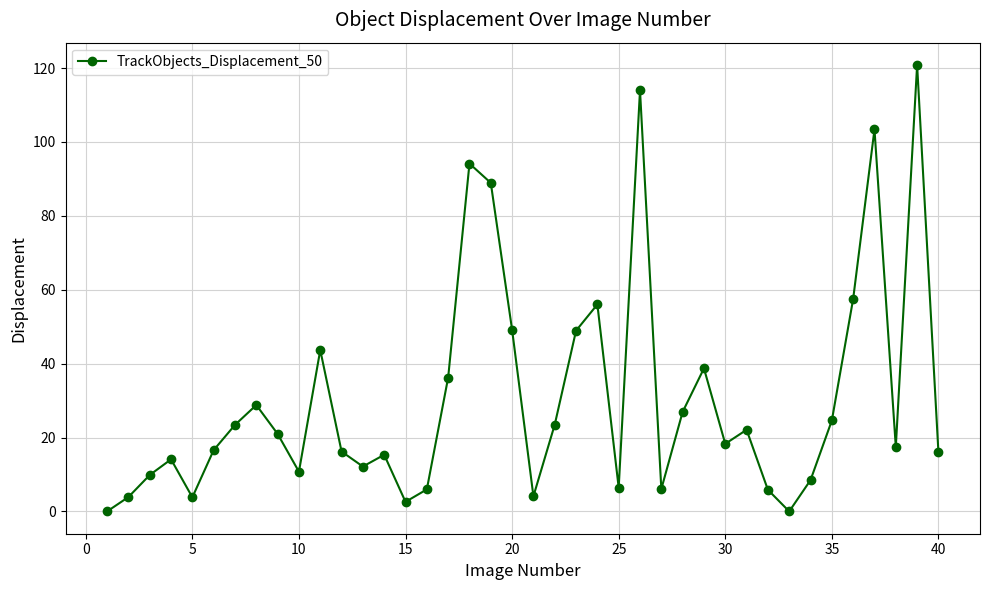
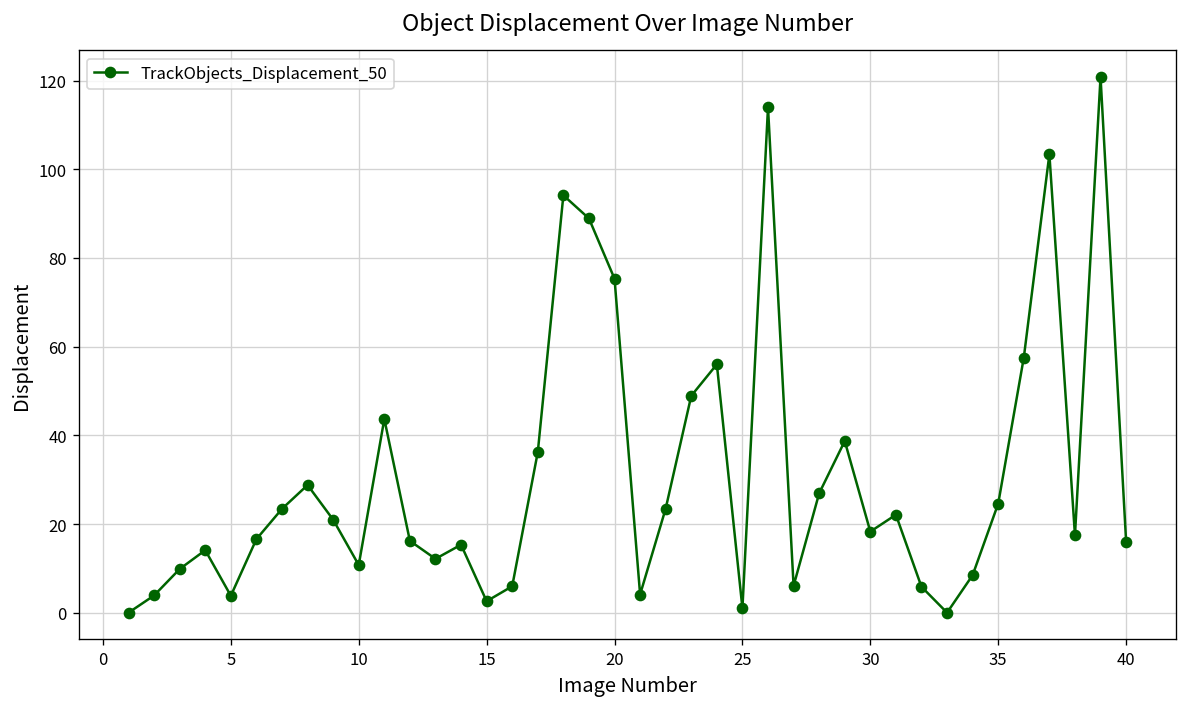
  {
    "5": 4,
    "10": 11,
    "15": 3,
-   "20": 49,
-   "25": 6,
+   "20": 75,
+   "25": 1,
    "30": 18,
    "35": 25,
    "40": 16
  }
